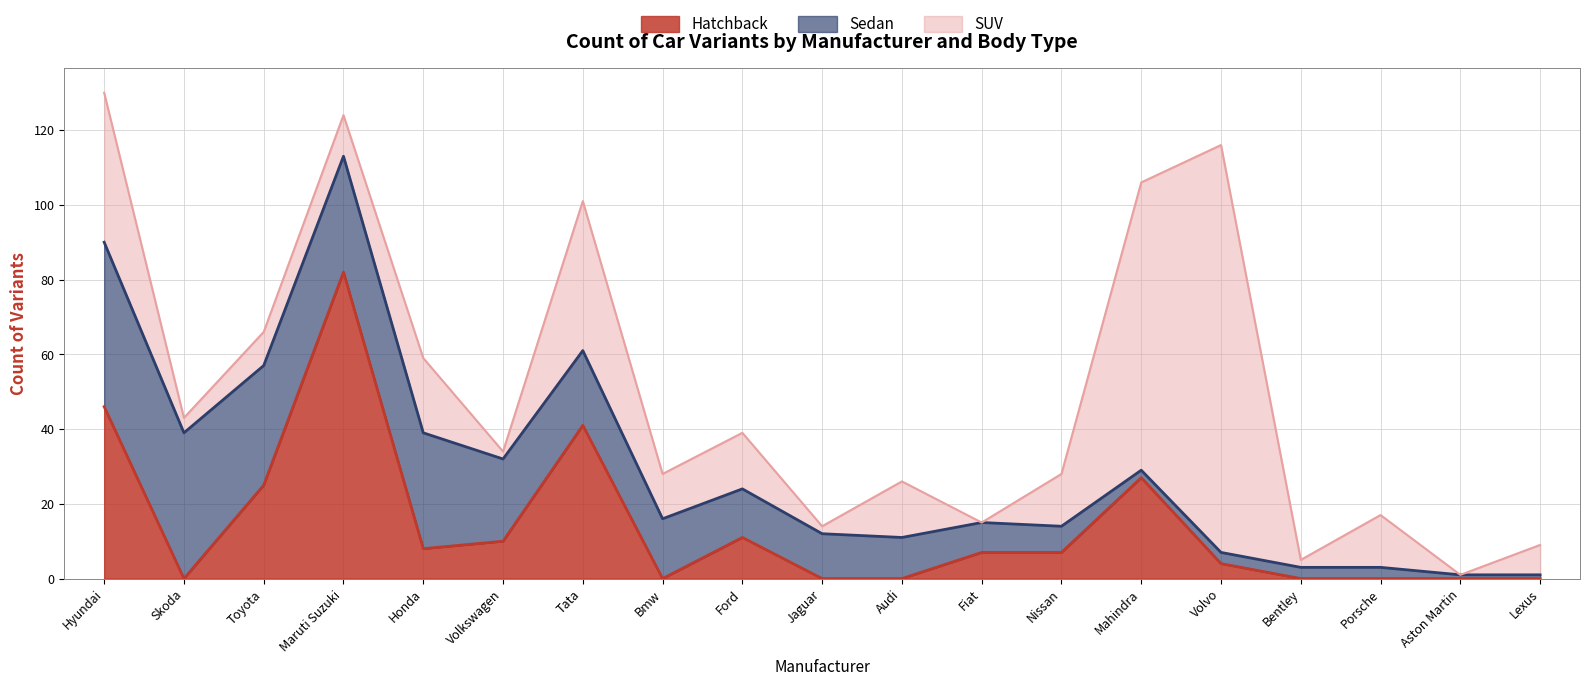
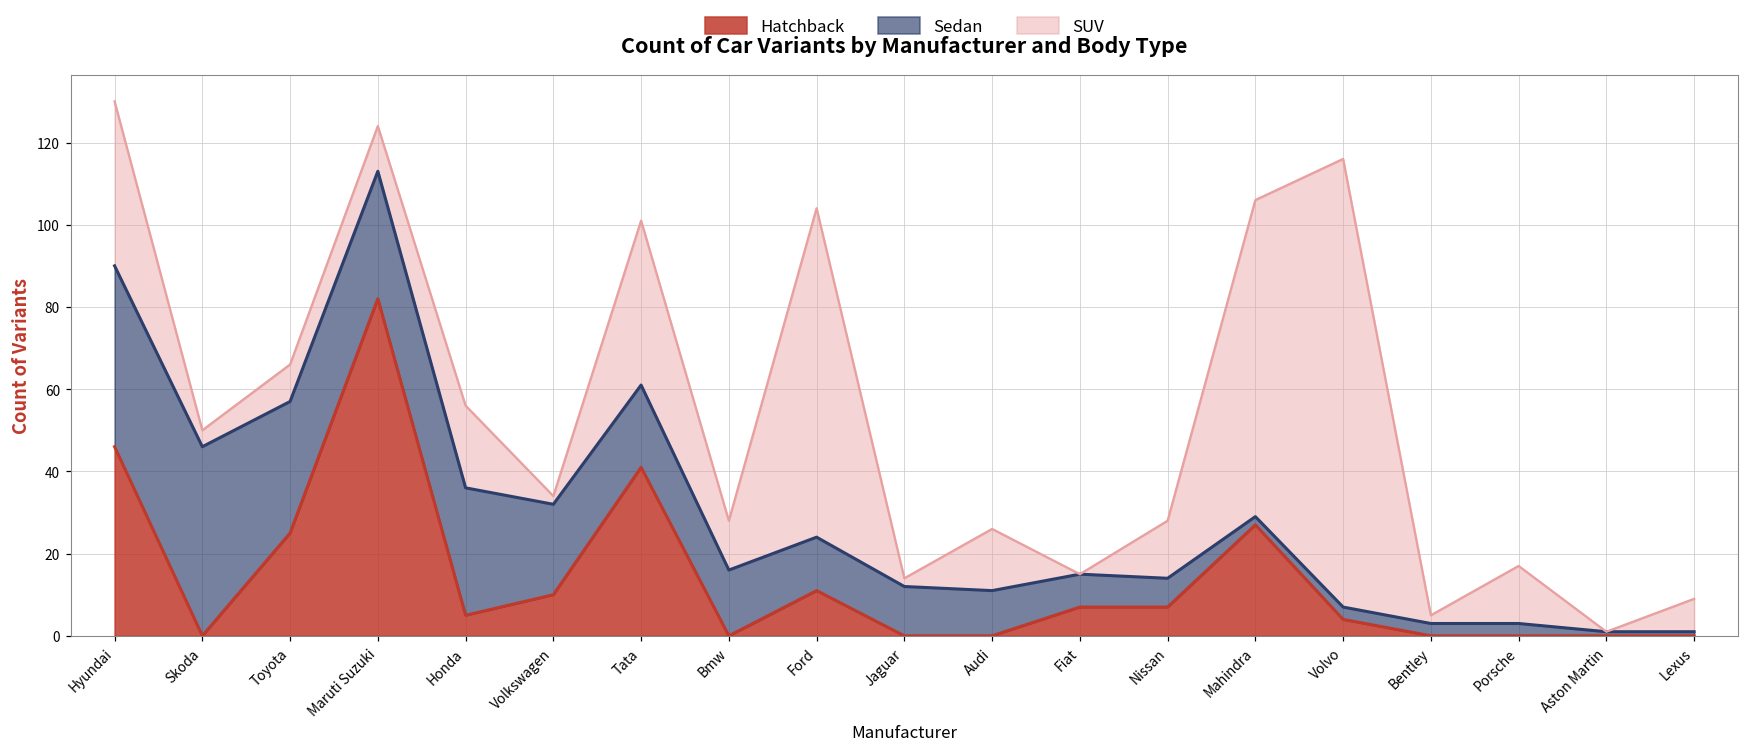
  {
    "Hatchback": {
      "Hyundai": 46,
      "Skoda": 0,
      "Toyota": 25,
      "Maruti Suzuki": 82,
-     "Honda": 8,
+     "Honda": 5,
      "Volkswagen": 10,
      "Tata": 41,
      "Bmw": 0,
      "Ford": 11,
      "Jaguar": 0,
      "Audi": 0,
      "Fiat": 7,
      "Nissan": 7,
      "Mahindra": 27,
      "Volvo": 4,
      "Bentley": 0,
      "Porsche": 0,
      "Aston Martin": 0,
      "Lexus": 0
    },
    "Sedan": {
      "Hyundai": 44,
-     "Skoda": 39,
+     "Skoda": 46,
      "Toyota": 32,
      "Maruti Suzuki": 31,
      "Honda": 31,
      "Volkswagen": 22,
      "Tata": 20,
      "Bmw": 16,
      "Ford": 13,
      "Jaguar": 12,
      "Audi": 11,
      "Nissan": 7,
      "Mahindra": 2,
      "Volvo": 3,
      "Bentley": 3,
      "Porsche": 3,
      "Lexus": 1
    },
    "SUV": {
      "Hyundai": 40,
      "Skoda": 4,
      "Toyota": 9,
      "Maruti Suzuki": 11,
      "Honda": 20,
      "Volkswagen": 2,
      "Tata": 40,
      "Bmw": 12,
-     "Ford": 15,
+     "Ford": 80,
      "Jaguar": 2,
      "Audi": 15,
      "Nissan": 14,
      "Mahindra": 77,
      "Volvo": 109,
      "Bentley": 2,
      "Porsche": 14,
      "Lexus": 8
    }
  }
